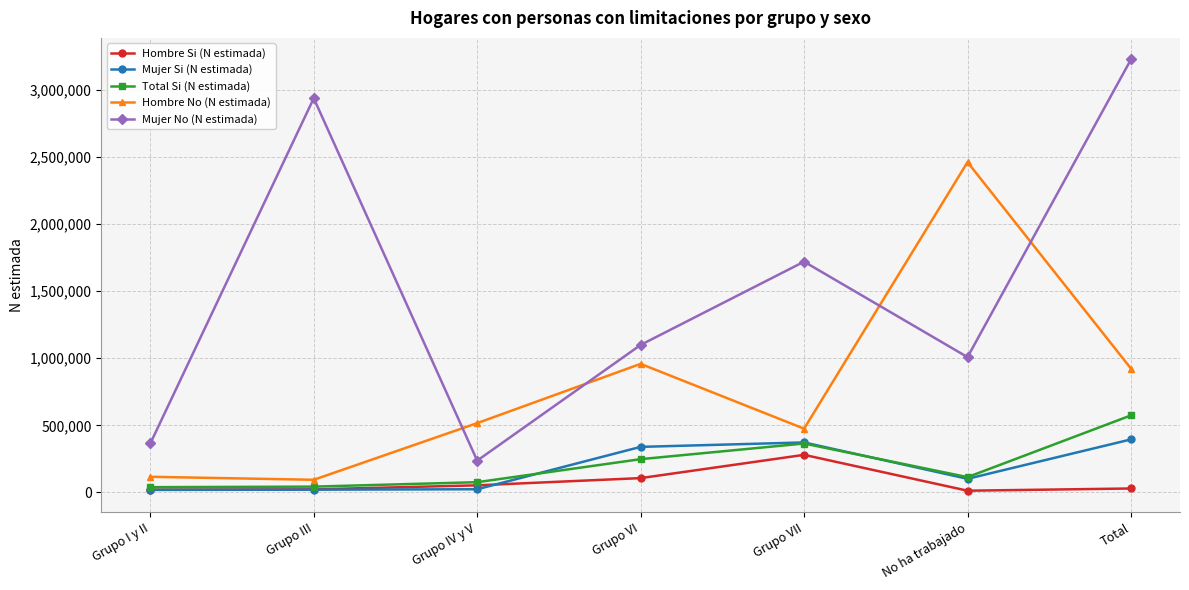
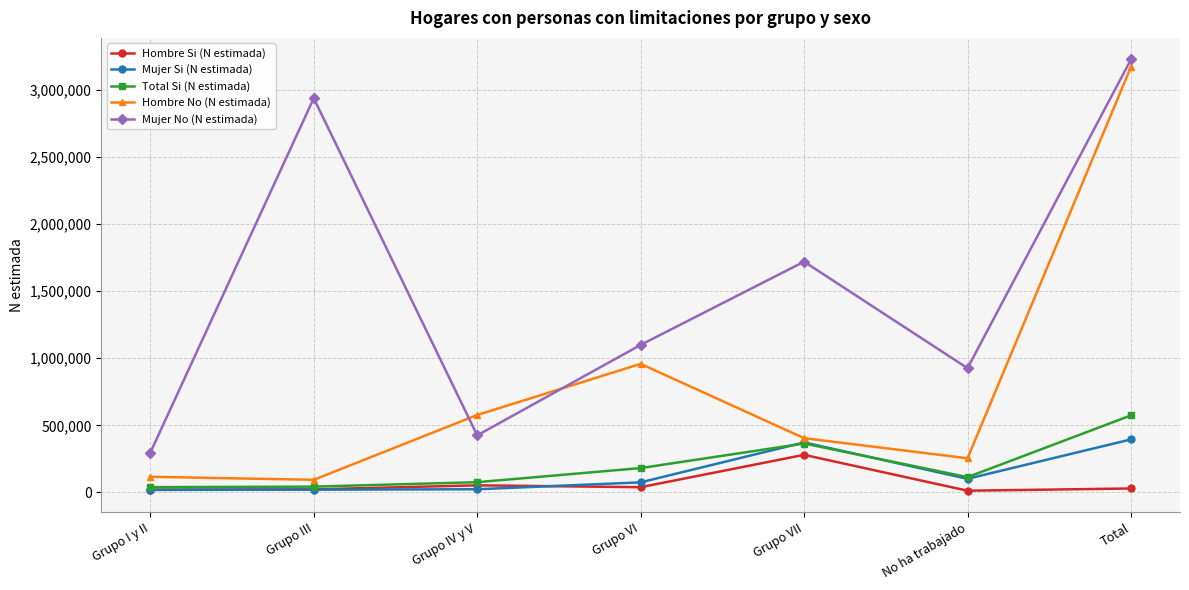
  {
    "Hombre Si (N estimada)": {
      "Grupo IV y V": "50,000",
-     "Grupo VI": "110,000",
+     "Grupo VI": "40,000",
      "Grupo VII": "280,000",
      "No ha trabajado": "10,000",
      "Total": "30,000"
    },
    "Mujer Si (N estimada)": {
      "Grupo IV y V": "20,000",
-     "Grupo VI": "340,000",
+     "Grupo VI": "70,000",
      "Total": "390,000"
    },
    "Total Si (N estimada)": {
      "Grupo III": "40,000",
      "Grupo IV y V": "80,000",
-     "Grupo VI": "250,000",
+     "Grupo VI": "180,000",
      "Total": "570,000"
    },
    "Hombre No (N estimada)": {
      "Grupo I y II": "120,000",
      "Grupo III": "90,000",
-     "Grupo IV y V": "520,000",
+     "Grupo IV y V": "580,000",
      "Grupo VI": "960,000",
-     "Grupo VII": "470,000",
-     "No ha trabajado": "2,460,000",
-     "Total": "920,000"
+     "Grupo VII": "400,000",
+     "No ha trabajado": "250,000",
+     "Total": "3,170,000"
    },
    "Mujer No (N estimada)": {
-     "Grupo I y II": "360,000",
+     "Grupo I y II": "300,000",
      "Grupo III": "2,940,000",
-     "Grupo IV y V": "240,000",
+     "Grupo IV y V": "420,000",
      "Grupo VI": "1,100,000",
      "Grupo VII": "1,720,000",
-     "No ha trabajado": "1,010,000",
+     "No ha trabajado": "930,000",
      "Total": "3,230,000"
    }
  }
